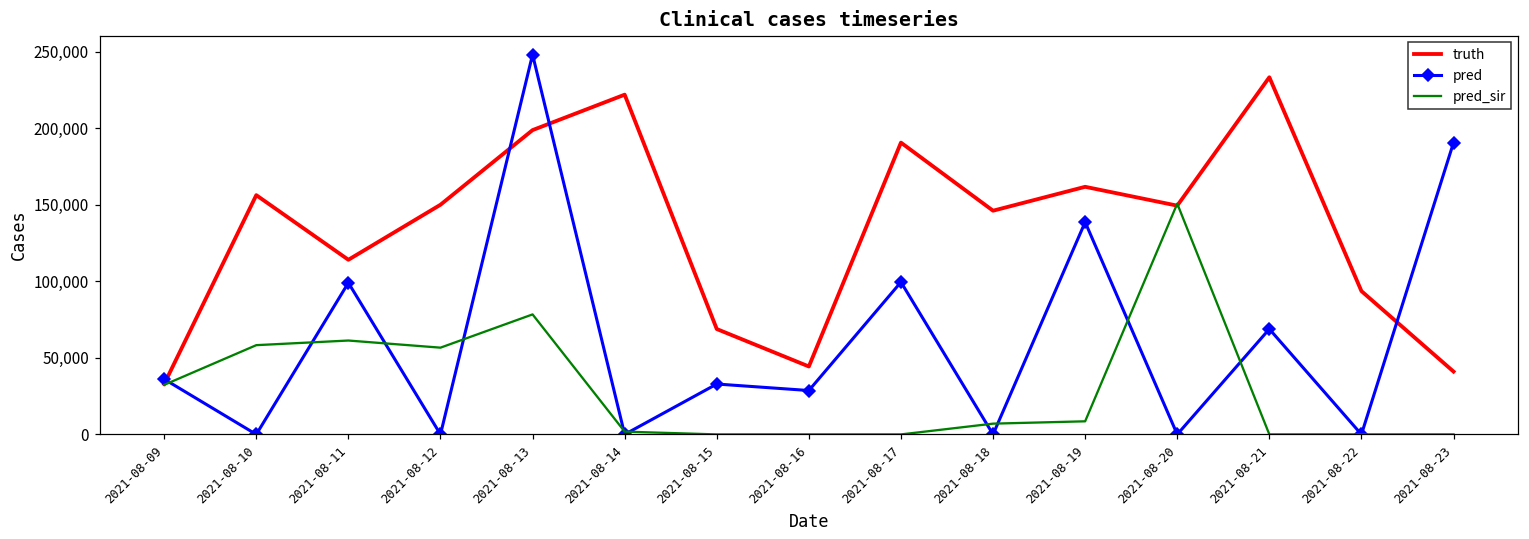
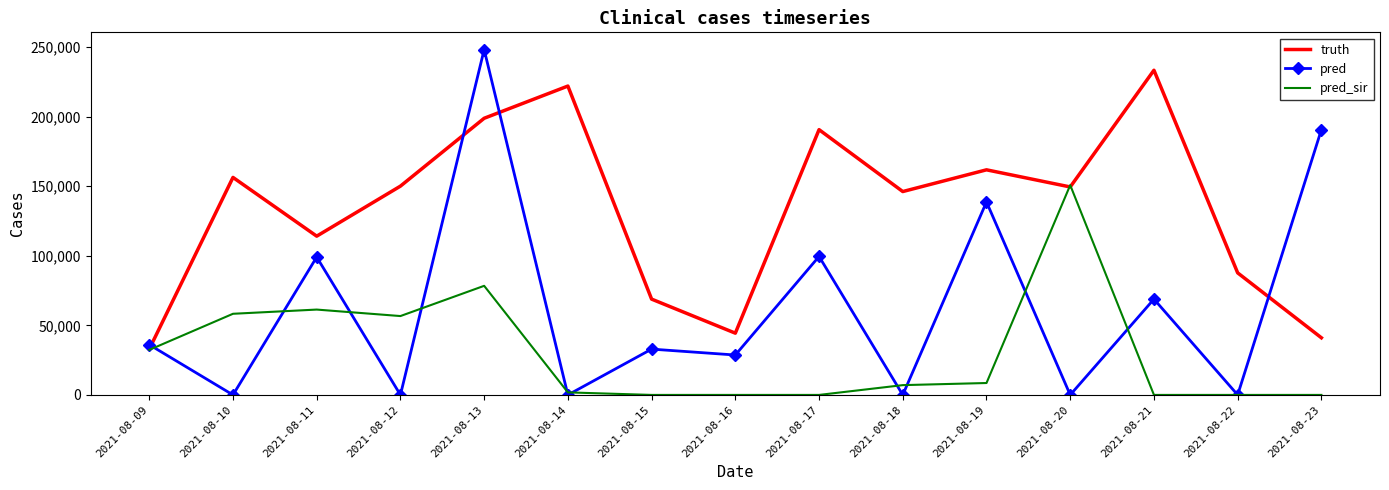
  {
    "truth": {
      "2021-08-10": "156,000",
      "2021-08-11": "114,000",
      "2021-08-12": "150,000",
      "2021-08-13": "199,000",
      "2021-08-14": "222,000",
      "2021-08-15": "69,000",
      "2021-08-16": "44,000",
      "2021-08-17": "191,000",
      "2021-08-18": "146,000",
      "2021-08-19": "162,000",
      "2021-08-21": "233,000",
-     "2021-08-22": "94,000",
+     "2021-08-22": "88,000",
      "2021-08-23": "41,000"
    },
    "pred": {
      "2021-08-09": "36,000",
      "2021-08-10": "0",
      "2021-08-11": "99,000",
      "2021-08-12": "0",
      "2021-08-13": "248,000",
      "2021-08-15": "33,000",
      "2021-08-16": "29,000",
      "2021-08-17": "100,000",
      "2021-08-18": "0",
      "2021-08-19": "139,000",
      "2021-08-20": "0",
      "2021-08-21": "69,000",
      "2021-08-23": "191,000"
    },
    "pred_sir": {
      "2021-08-10": "58,000",
      "2021-08-11": "61,000",
      "2021-08-12": "57,000",
      "2021-08-13": "78,000",
      "2021-08-15": "0",
      "2021-08-16": "0",
      "2021-08-17": "0",
      "2021-08-18": "7,000",
      "2021-08-19": "9,000",
      "2021-08-21": "0",
      "2021-08-23": "0"
    }
  }
